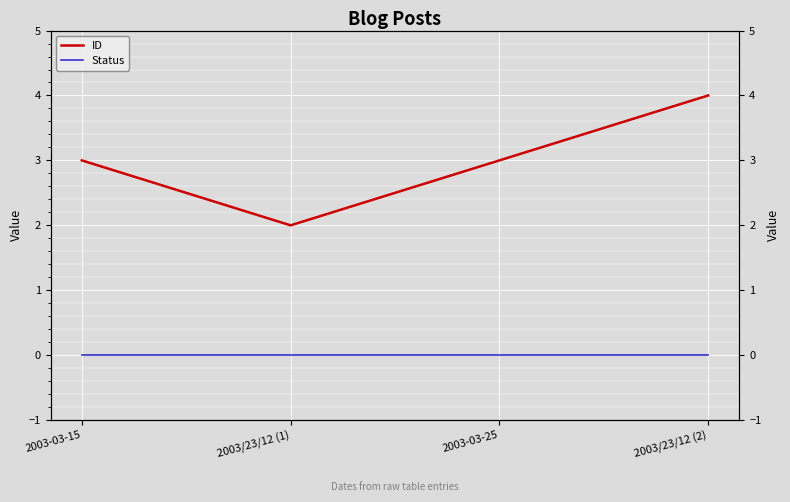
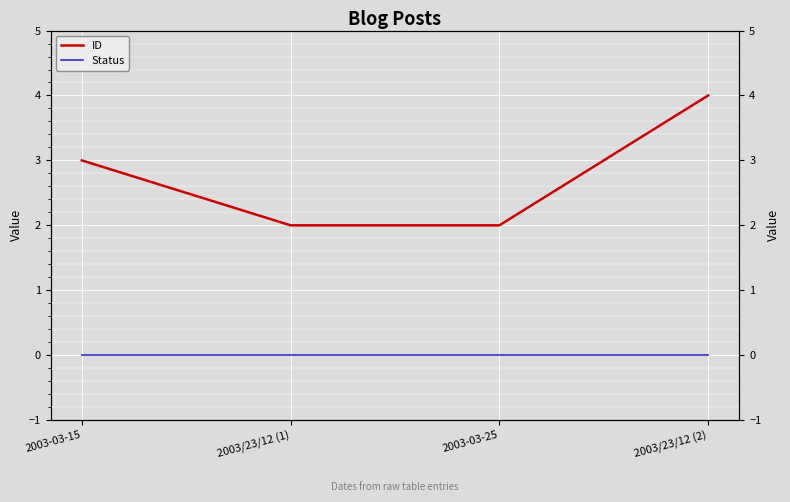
  {
    "ID": {
      "2003-03-15": 3,
      "2003/23/12 (1)": 2,
-     "2003-03-25": 3,
+     "2003-03-25": 2,
      "2003/23/12 (2)": 4
    },
    "Status": {
      "2003-03-15": 0,
      "2003/23/12 (1)": 0,
      "2003-03-25": 0,
      "2003/23/12 (2)": 0
    }
  }
